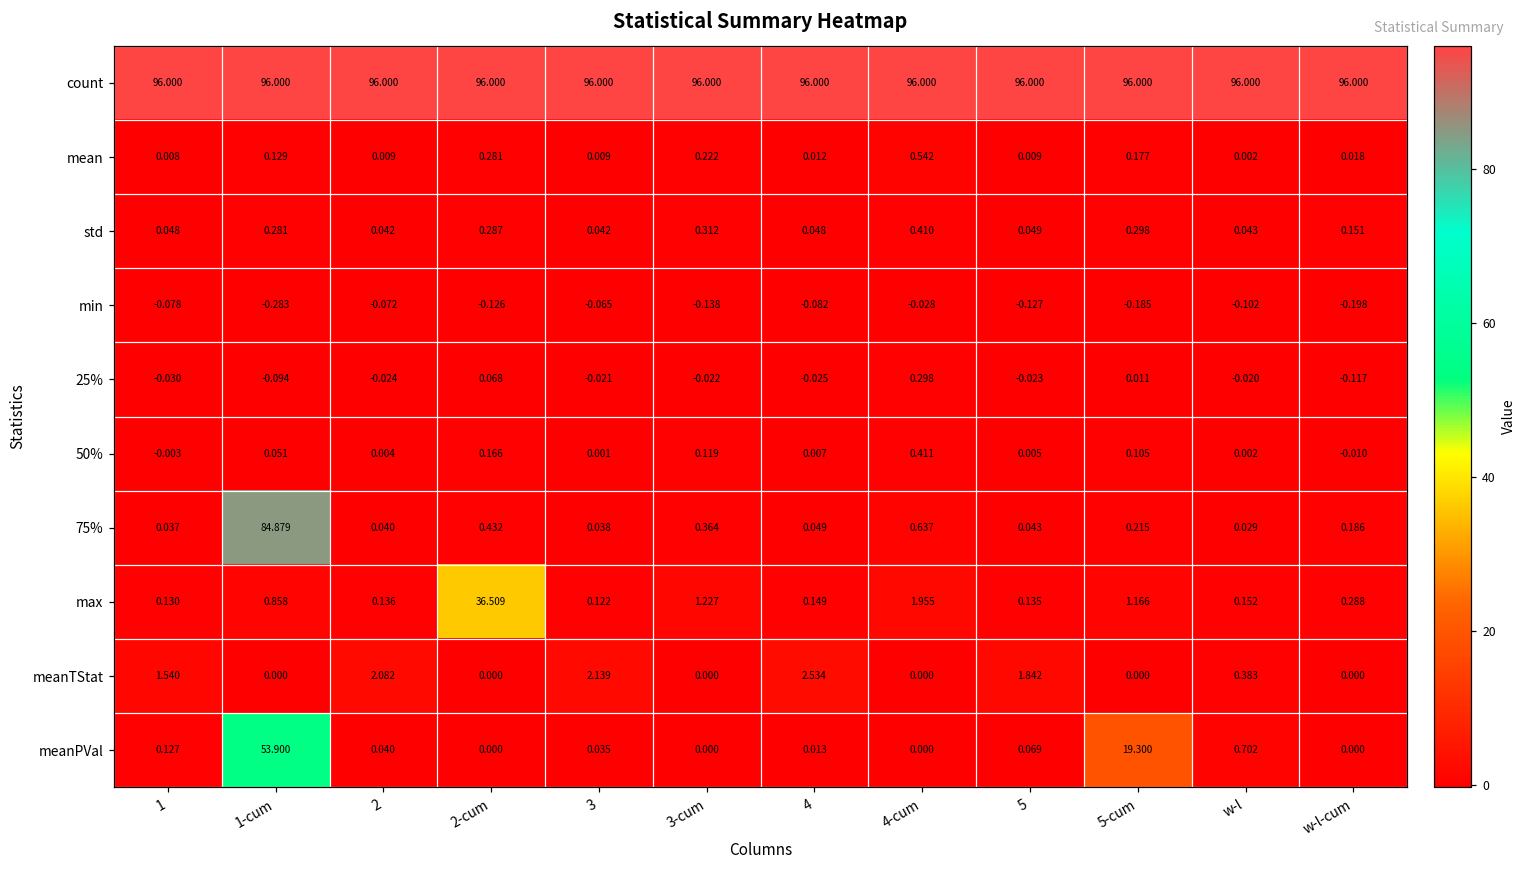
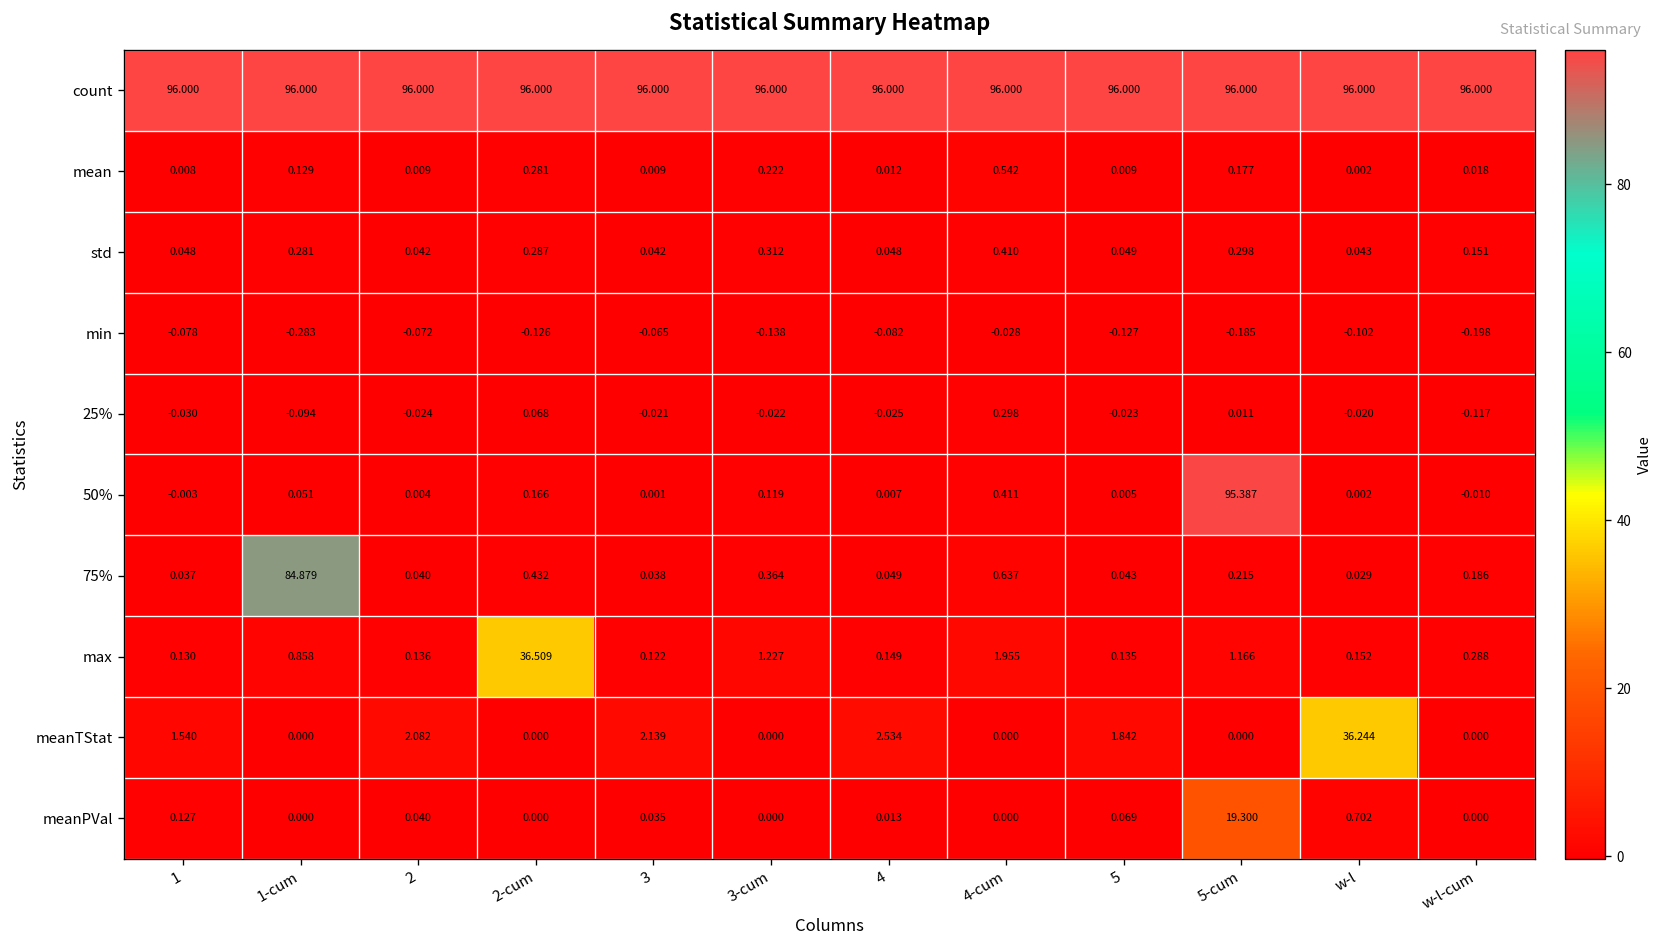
  {
    "count": {
      "1": 96.000,
      "1-cum": 96.000,
      "2": 96.000,
      "2-cum": 96.000,
      "3": 96.000,
      "3-cum": 96.000,
      "4": 96.000,
      "4-cum": 96.000,
      "5": 96.000,
      "5-cum": 96.000,
      "w-l": 96.000,
      "w-l-cum": 96.000
    },
    "mean": {
      "1": 0.008,
      "1-cum": 0.129,
      "2": 0.009,
      "2-cum": 0.281,
      "3": 0.009,
      "3-cum": 0.222,
      "4": 0.012,
      "4-cum": 0.542,
      "5": 0.009,
      "5-cum": 0.177,
      "w-l": 0.002,
      "w-l-cum": 0.018
    },
    "std": {
      "1": 0.048,
      "1-cum": 0.281,
      "2": 0.042,
      "2-cum": 0.287,
      "3": 0.042,
      "3-cum": 0.312,
      "4": 0.048,
      "4-cum": 0.410,
      "5": 0.049,
      "5-cum": 0.298,
      "w-l": 0.043,
      "w-l-cum": 0.151
    },
    "min": {
      "1": -0.078,
      "1-cum": -0.283,
      "2": -0.072,
      "2-cum": -0.126,
      "3": -0.065,
      "3-cum": -0.138,
      "4": -0.082,
      "4-cum": -0.028,
      "5": -0.127,
      "5-cum": -0.185,
      "w-l": -0.102,
      "w-l-cum": -0.198
    },
    "25%": {
      "1": -0.030,
      "1-cum": -0.094,
      "2": -0.024,
      "2-cum": 0.068,
      "3": -0.021,
      "3-cum": -0.022,
      "4": -0.025,
      "4-cum": 0.298,
      "5": -0.023,
      "5-cum": 0.011,
      "w-l": -0.020,
      "w-l-cum": -0.117
    },
    "50%": {
      "1": -0.003,
      "1-cum": 0.051,
      "2": 0.004,
      "2-cum": 0.166,
      "3": 0.001,
      "3-cum": 0.119,
      "4": 0.007,
      "4-cum": 0.411,
      "5": 0.005,
-     "5-cum": 0.105,
+     "5-cum": 95.387,
      "w-l": 0.002,
      "w-l-cum": -0.010
    },
    "75%": {
      "1": 0.037,
      "1-cum": 84.879,
      "2": 0.040,
      "2-cum": 0.432,
      "3": 0.038,
      "3-cum": 0.364,
      "4": 0.049,
      "4-cum": 0.637,
      "5": 0.043,
      "5-cum": 0.215,
      "w-l": 0.029,
      "w-l-cum": 0.186
    },
    "max": {
      "1": 0.130,
      "1-cum": 0.858,
      "2": 0.136,
      "2-cum": 36.509,
      "3": 0.122,
      "3-cum": 1.227,
      "4": 0.149,
      "4-cum": 1.955,
      "5": 0.135,
      "5-cum": 1.166,
      "w-l": 0.152,
      "w-l-cum": 0.288
    },
    "meanTStat": {
      "1": 1.540,
      "1-cum": 0.000,
      "2": 2.082,
      "2-cum": 0.000,
      "3": 2.139,
      "3-cum": 0.000,
      "4": 2.534,
      "4-cum": 0.000,
      "5": 1.842,
      "5-cum": 0.000,
-     "w-l": 0.383,
+     "w-l": 36.244,
      "w-l-cum": 0.000
    },
    "meanPVal": {
      "1": 0.127,
-     "1-cum": 53.900,
+     "1-cum": 0.000,
      "2": 0.040,
      "2-cum": 0.000,
      "3": 0.035,
      "3-cum": 0.000,
      "4": 0.013,
      "4-cum": 0.000,
      "5": 0.069,
      "5-cum": 19.300,
      "w-l": 0.702,
      "w-l-cum": 0.000
    }
  }
